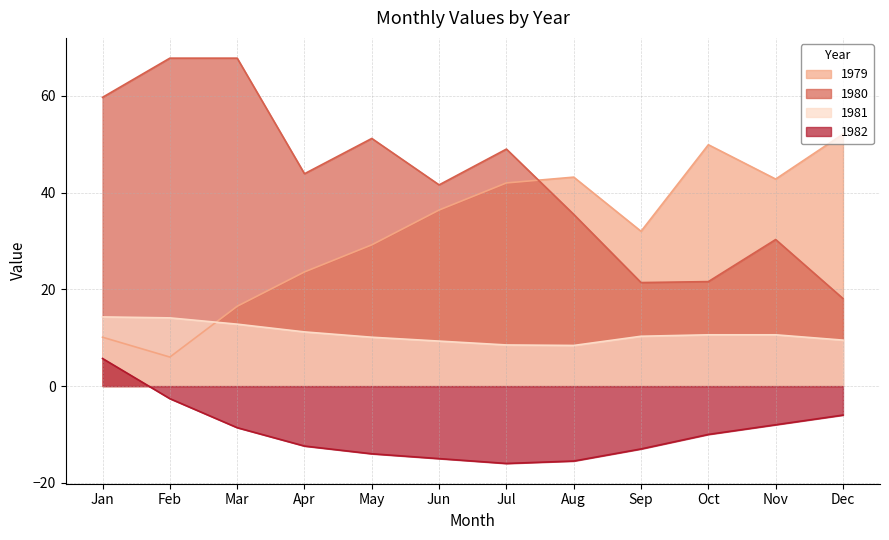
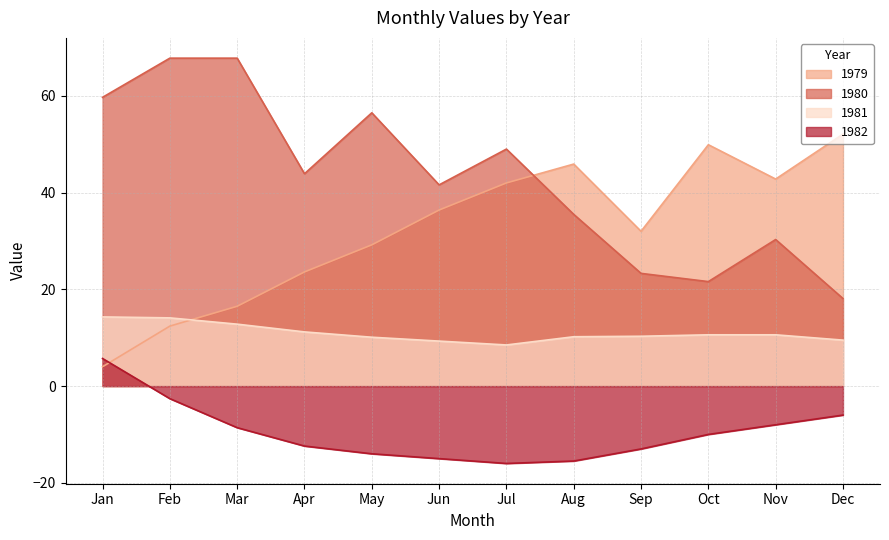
  {
    "1979": {
-     "Jan": 10,
-     "Feb": 6,
+     "Jan": 4,
+     "Feb": 12,
      "Mar": 17,
      "Apr": 24,
      "May": 29,
      "Jun": 36,
      "Jul": 42,
-     "Aug": 43,
+     "Aug": 46,
      "Sep": 32,
      "Oct": 50,
      "Nov": 43
    },
    "1980": {
      "Jan": 60,
      "Feb": 68,
      "Mar": 68,
      "Apr": 44,
-     "May": 51,
+     "May": 57,
      "Jun": 42,
      "Jul": 49,
      "Aug": 36,
-     "Sep": 21,
+     "Sep": 23,
      "Oct": 22,
      "Nov": 30,
      "Dec": 18
    },
    "1981": {
      "Jan": 14,
      "Feb": 14,
      "Mar": 13,
      "Apr": 11,
      "May": 10,
      "Jun": 9,
      "Jul": 9,
-     "Aug": 8,
+     "Aug": 10,
      "Sep": 10,
      "Oct": 11,
      "Nov": 11,
      "Dec": 10
    }
  }
